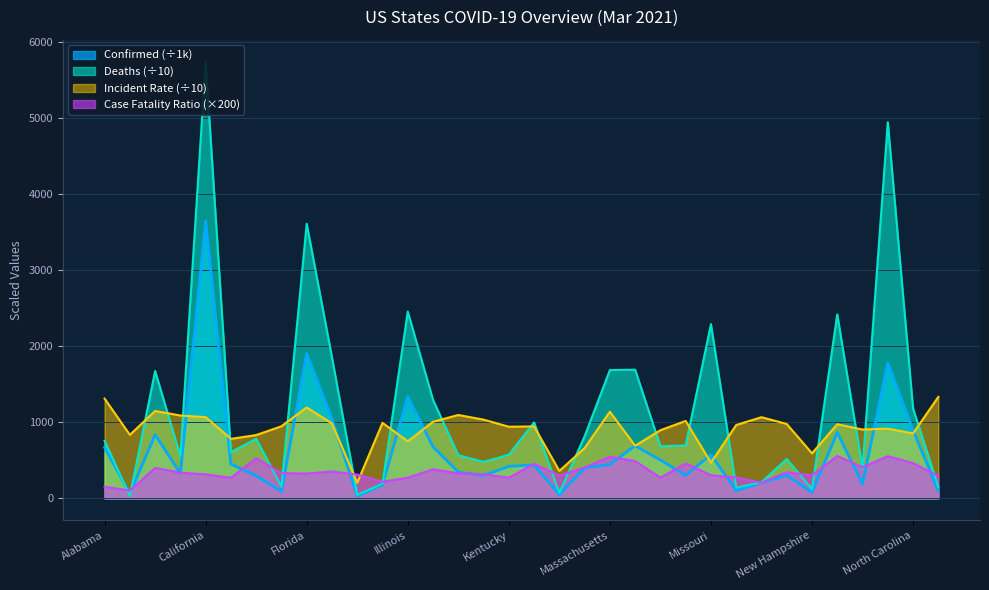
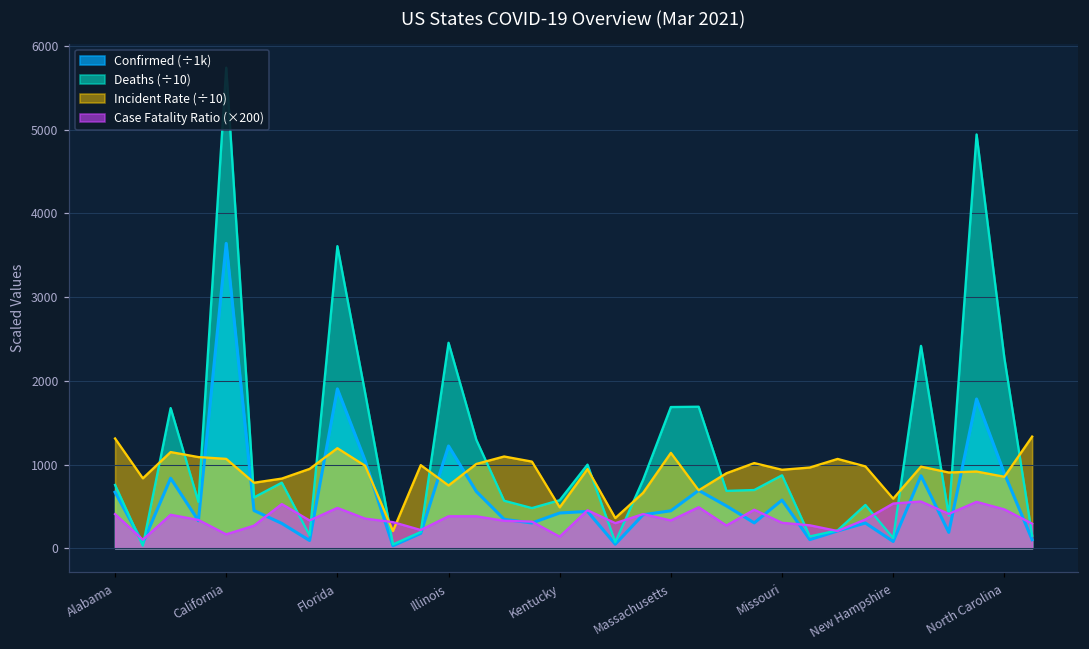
  {
    "Confirmed (÷1k)": {
      "Alabama": 700,
      "California": 3600,
      "Florida": 1900,
-     "Illinois": 1300,
+     "Illinois": 1200,
      "Kentucky": 400,
      "Massachusetts": 400,
      "Missouri": 600,
      "New Hampshire": 100,
      "North Carolina": 900
    },
    "Deaths (÷10)": {
      "Alabama": 800,
      "Florida": 3600,
      "Illinois": 2500,
      "Kentucky": 600,
      "Massachusetts": 1700,
-     "Missouri": 2300,
+     "Missouri": 900,
      "New Hampshire": 100,
-     "North Carolina": 1200
+     "North Carolina": 2300
    },
    "Incident Rate (÷10)": {
      "Alabama": 1300,
      "California": 1100,
      "Florida": 1200,
      "Illinois": 700,
-     "Kentucky": 900,
+     "Kentucky": 500,
      "Massachusetts": 1100,
-     "Missouri": 500,
+     "Missouri": 900,
      "New Hampshire": 600,
      "North Carolina": 900
    },
    "Case Fatality Ratio (×200)": {
-     "Alabama": 200,
-     "California": 300,
-     "Florida": 300,
-     "Illinois": 300,
-     "Kentucky": 300,
-     "Massachusetts": 500,
+     "Alabama": 400,
+     "California": 200,
+     "Florida": 500,
+     "Illinois": 400,
+     "Kentucky": 100,
+     "Massachusetts": 300,
      "Missouri": 300,
-     "New Hampshire": 300,
+     "New Hampshire": 500,
      "North Carolina": 500
    }
  }
